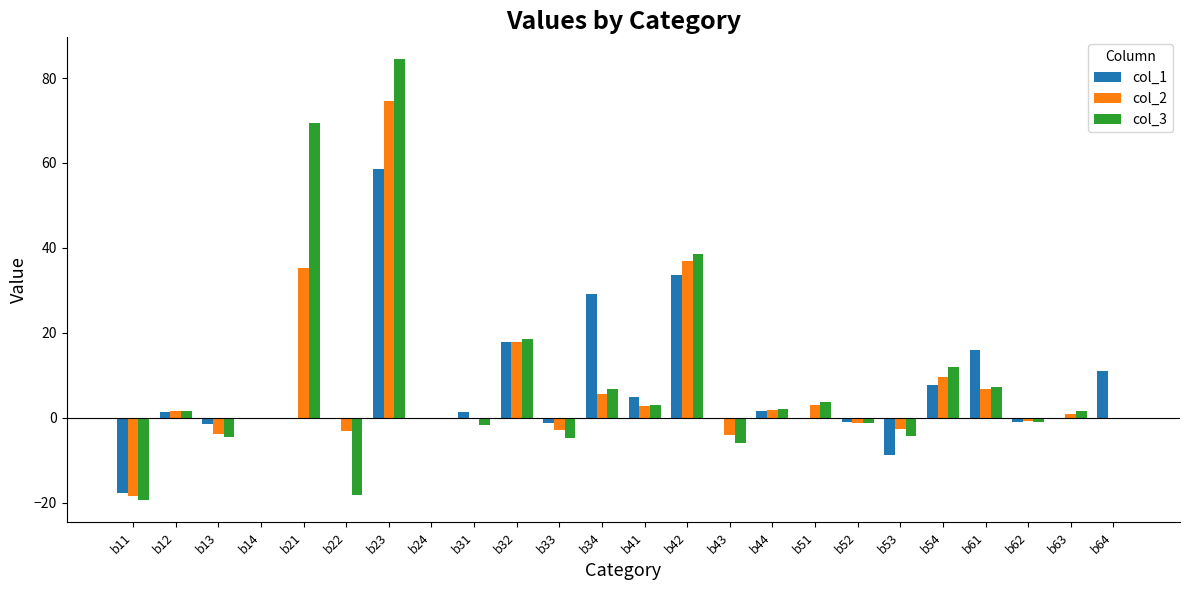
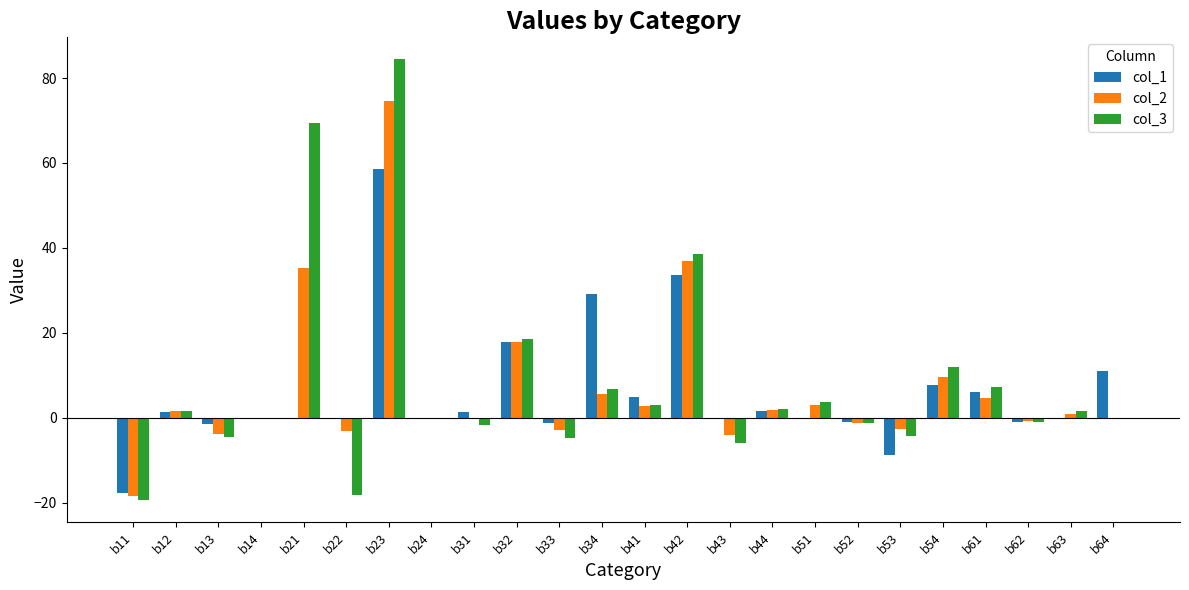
  {
    "col_1": {
      "b11": -18,
      "b12": 1,
      "b13": -1,
      "b14": 0,
      "b21": 0,
      "b22": 0,
      "b23": 59,
      "b24": 0,
      "b31": 1,
      "b32": 18,
      "b33": -1,
      "b34": 29,
      "b41": 5,
      "b42": 34,
      "b44": 2,
      "b51": 0,
      "b52": -1,
      "b53": -9,
      "b54": 8,
-     "b61": 16,
+     "b61": 6,
      "b62": -1,
      "b64": 11
    },
    "col_2": {
      "b11": -19,
      "b12": 1,
      "b13": -4,
      "b14": 0,
      "b21": 35,
      "b22": -3,
      "b23": 75,
      "b24": 0,
      "b32": 18,
      "b33": -3,
      "b34": 5,
      "b41": 3,
      "b42": 37,
      "b43": -4,
      "b44": 2,
      "b51": 3,
      "b52": -1,
      "b53": -3,
      "b54": 10,
-     "b61": 7,
+     "b61": 5,
      "b62": -1,
      "b63": 1,
      "b64": 0
    },
    "col_3": {
      "b11": -19,
      "b12": 2,
      "b13": -5,
      "b14": 0,
      "b21": 70,
      "b22": -18,
      "b23": 84,
      "b24": 0,
      "b31": -2,
      "b32": 19,
      "b33": -5,
      "b34": 7,
      "b41": 3,
      "b42": 39,
      "b43": -6,
      "b44": 2,
      "b51": 4,
      "b52": -1,
      "b53": -4,
      "b54": 12,
      "b61": 7,
      "b62": -1,
      "b63": 2,
      "b64": 0
    }
  }
